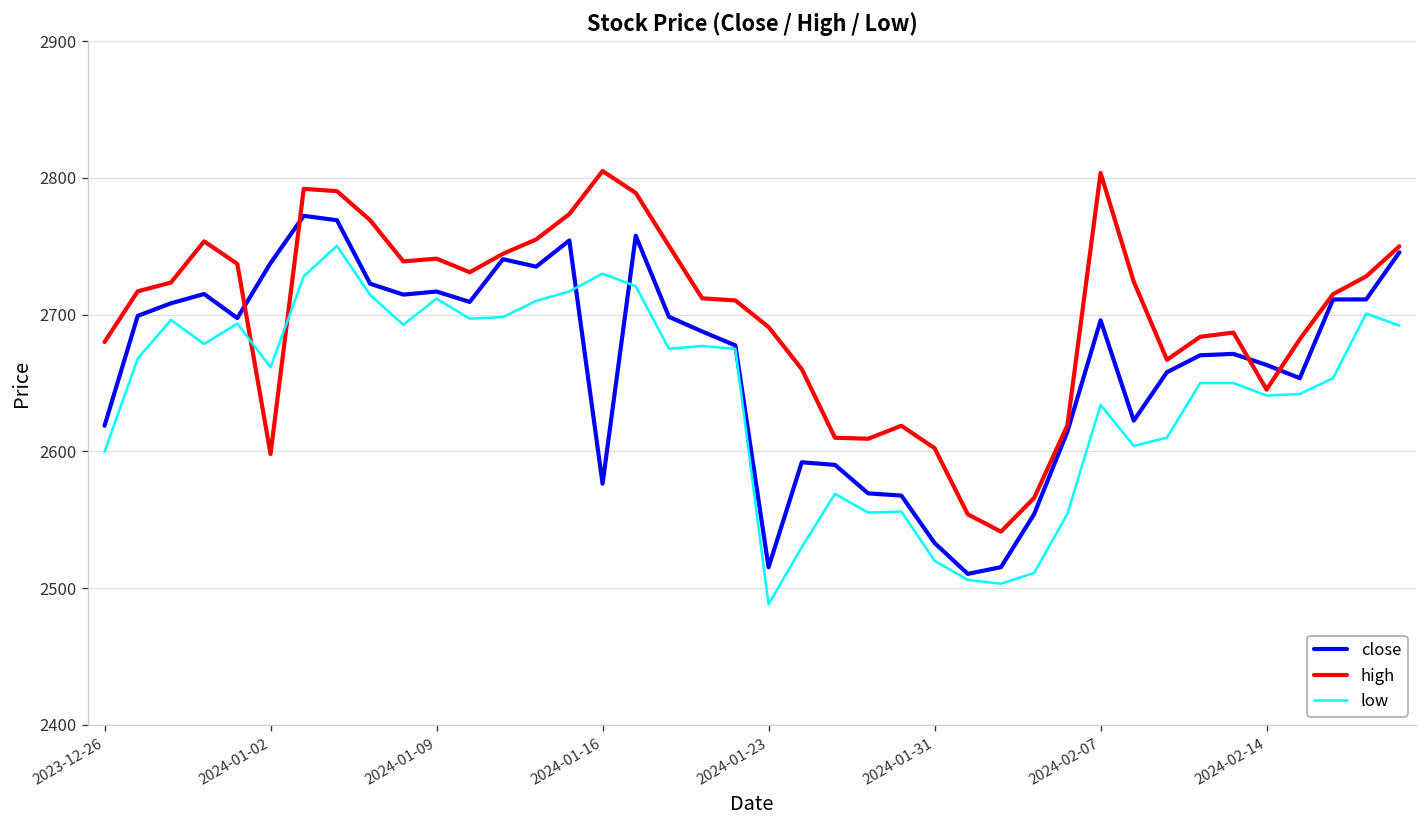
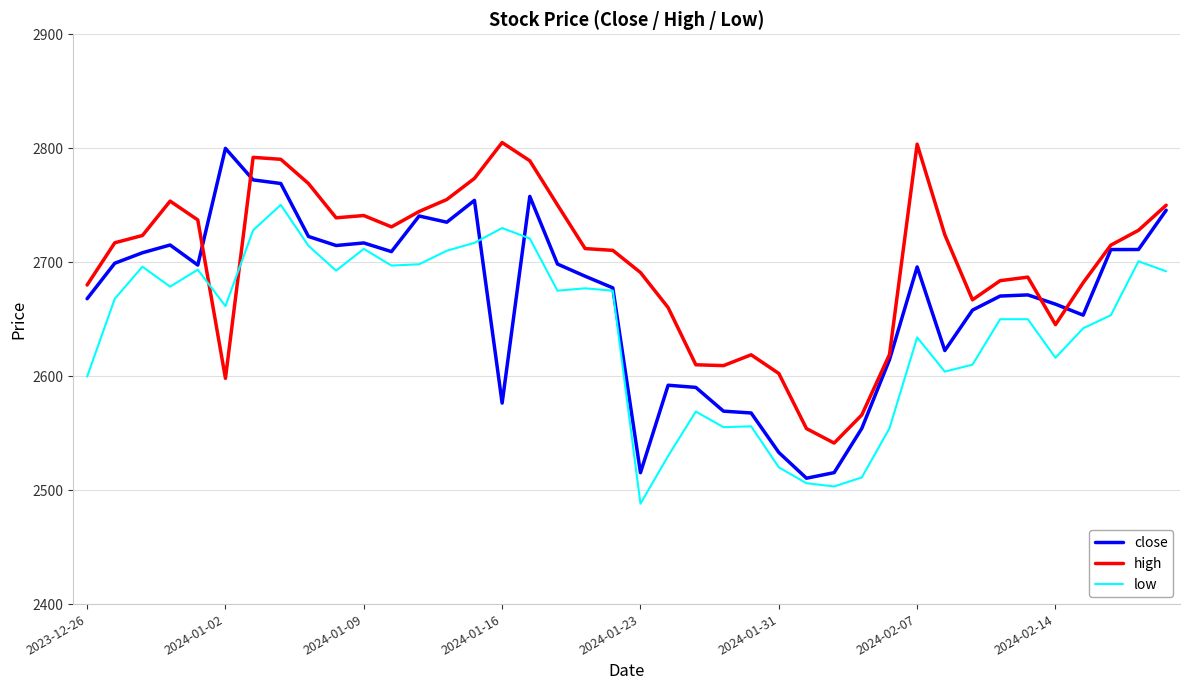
  {
    "close": {
-     "2023-12-26": 2619,
-     "2024-01-02": 2738,
+     "2023-12-26": 2668,
+     "2024-01-02": 2800,
      "2024-01-09": 2717,
      "2024-01-16": 2576,
      "2024-01-23": 2515,
      "2024-01-31": 2533,
      "2024-02-07": 2696,
      "2024-02-14": 2663
    },
    "high": {
      "2023-12-26": 2680,
      "2024-01-02": 2598,
      "2024-01-09": 2741,
      "2024-01-16": 2805,
      "2024-01-23": 2691,
      "2024-01-31": 2602,
      "2024-02-07": 2804,
      "2024-02-14": 2645
    },
    "low": {
      "2023-12-26": 2600,
      "2024-01-02": 2662,
      "2024-01-09": 2712,
      "2024-01-16": 2730,
      "2024-01-23": 2488,
      "2024-01-31": 2520,
      "2024-02-07": 2634,
-     "2024-02-14": 2641
+     "2024-02-14": 2616
    }
  }
